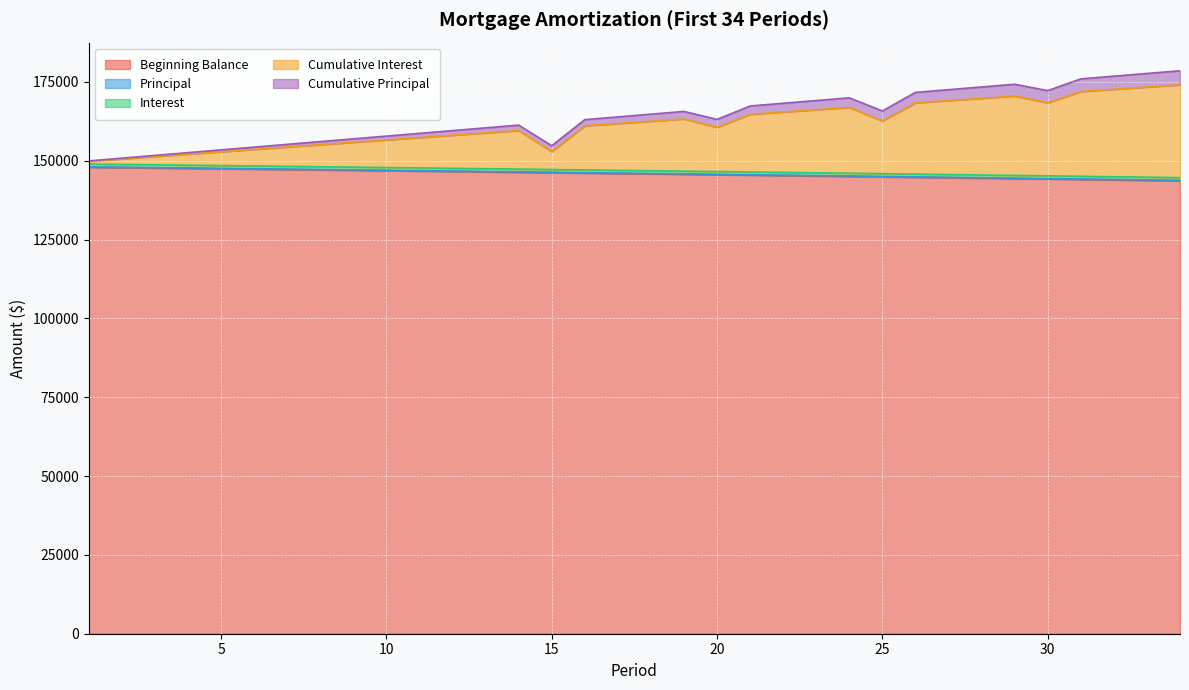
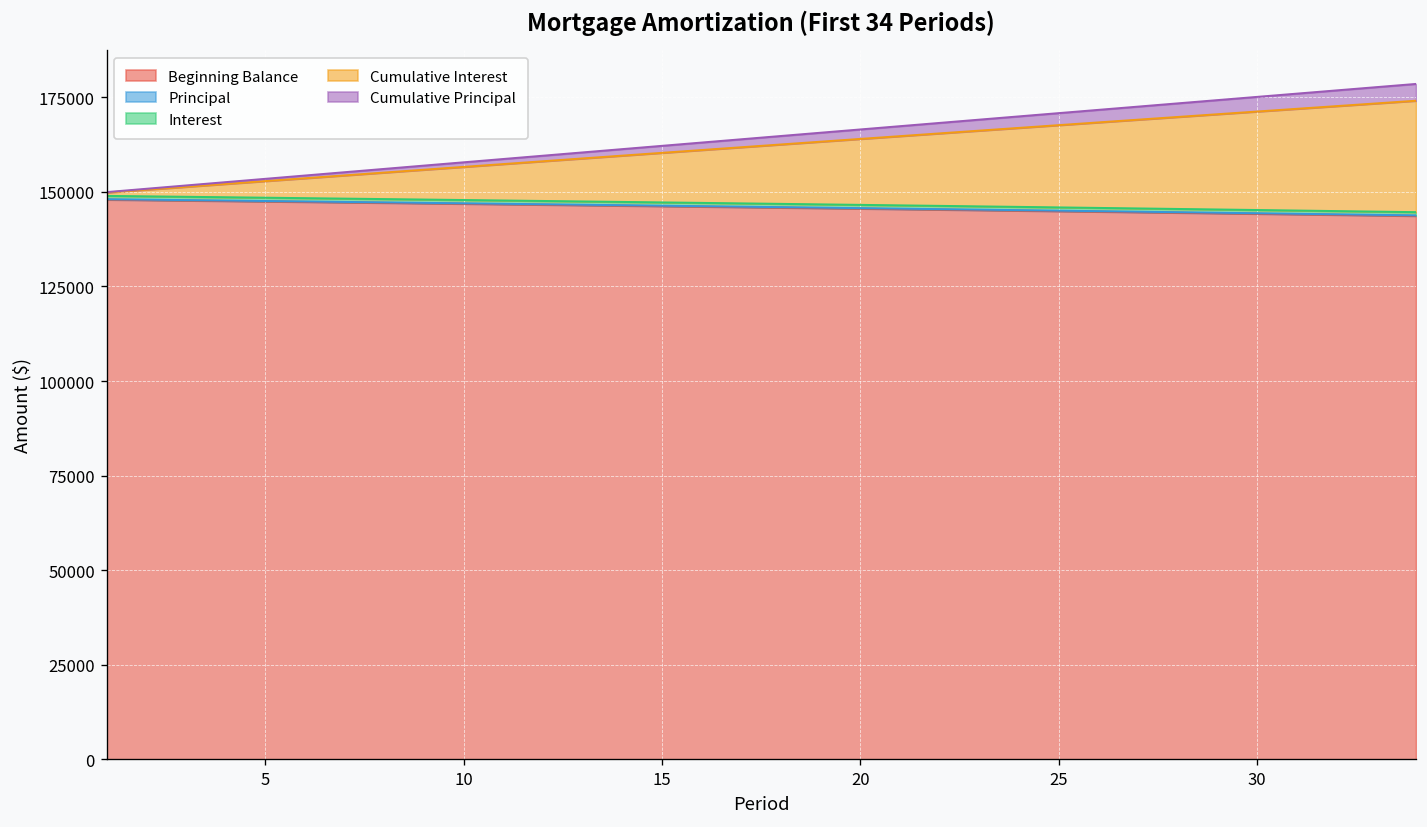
  {
    "Interest": {
      "5": 1000,
      "10": 1000,
      "15": 1000,
      "20": 1000,
      "25": 1000,
      "30": 1000
    },
    "Cumulative Interest": {
      "10": 9000,
-     "15": 6000,
-     "20": 14000,
-     "25": 17000,
-     "30": 23000
+     "15": 13000,
+     "20": 17000,
+     "25": 22000,
+     "30": 26000
    },
    "Cumulative Principal": {
      "10": 1000,
      "15": 2000,
      "20": 3000,
      "25": 3000,
      "30": 4000
    }
  }
